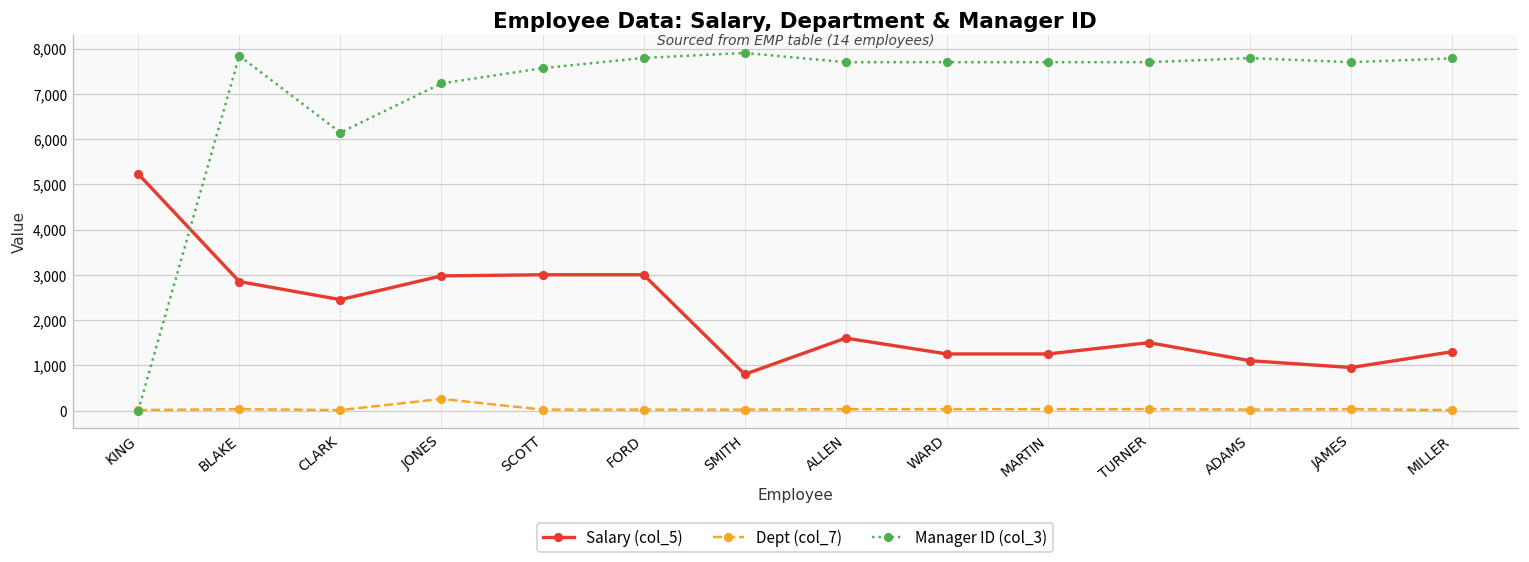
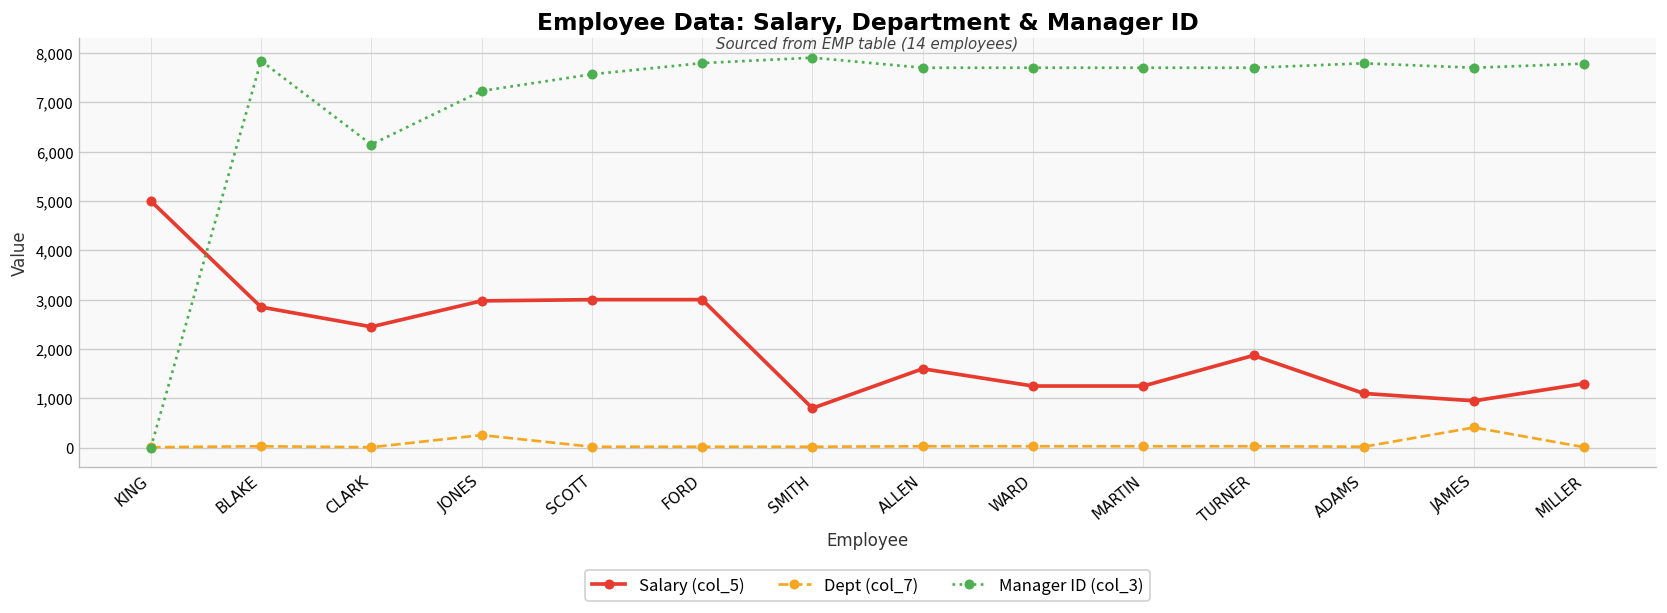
  {
    "Salary (col_5)": {
-     "KING": "5,200",
+     "KING": "5,000",
      "BLAKE": "2,900",
      "CLARK": "2,500",
      "JONES": "3,000",
      "SCOTT": "3,000",
      "FORD": "3,000",
      "SMITH": "800",
      "ALLEN": "1,600",
      "WARD": "1,300",
      "MARTIN": "1,300",
-     "TURNER": "1,500",
+     "TURNER": "1,900",
      "ADAMS": "1,100",
      "JAMES": "1,000",
      "MILLER": "1,300"
    },
    "Dept (col_7)": {
      "BLAKE": "0",
      "CLARK": "0",
      "JONES": "300",
      "SCOTT": "0",
      "FORD": "0",
      "SMITH": "0",
      "ALLEN": "0",
      "WARD": "0",
      "MARTIN": "0",
      "TURNER": "0",
      "ADAMS": "0",
-     "JAMES": "0",
+     "JAMES": "400",
      "MILLER": "0"
    },
    "Manager ID (col_3)": {
      "BLAKE": "7,800",
      "CLARK": "6,100",
      "JONES": "7,200",
      "SCOTT": "7,600",
      "FORD": "7,800",
      "SMITH": "7,900",
      "ALLEN": "7,700",
      "WARD": "7,700",
      "MARTIN": "7,700",
      "TURNER": "7,700",
      "ADAMS": "7,800",
      "JAMES": "7,700",
      "MILLER": "7,800"
    }
  }
